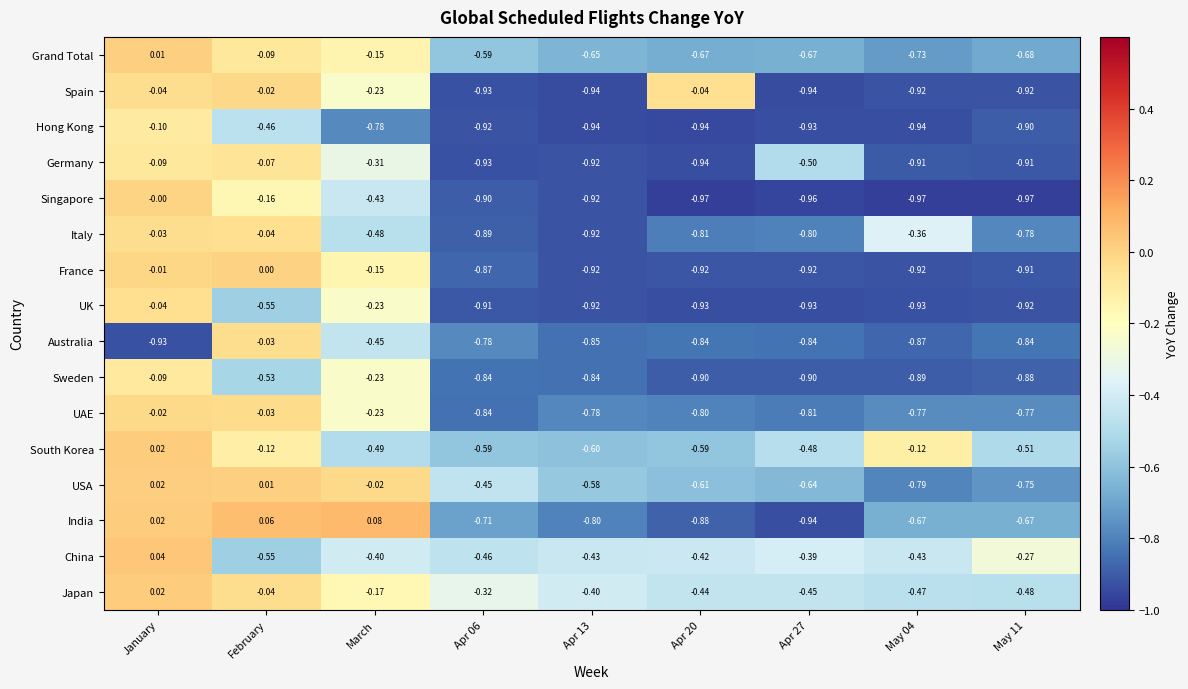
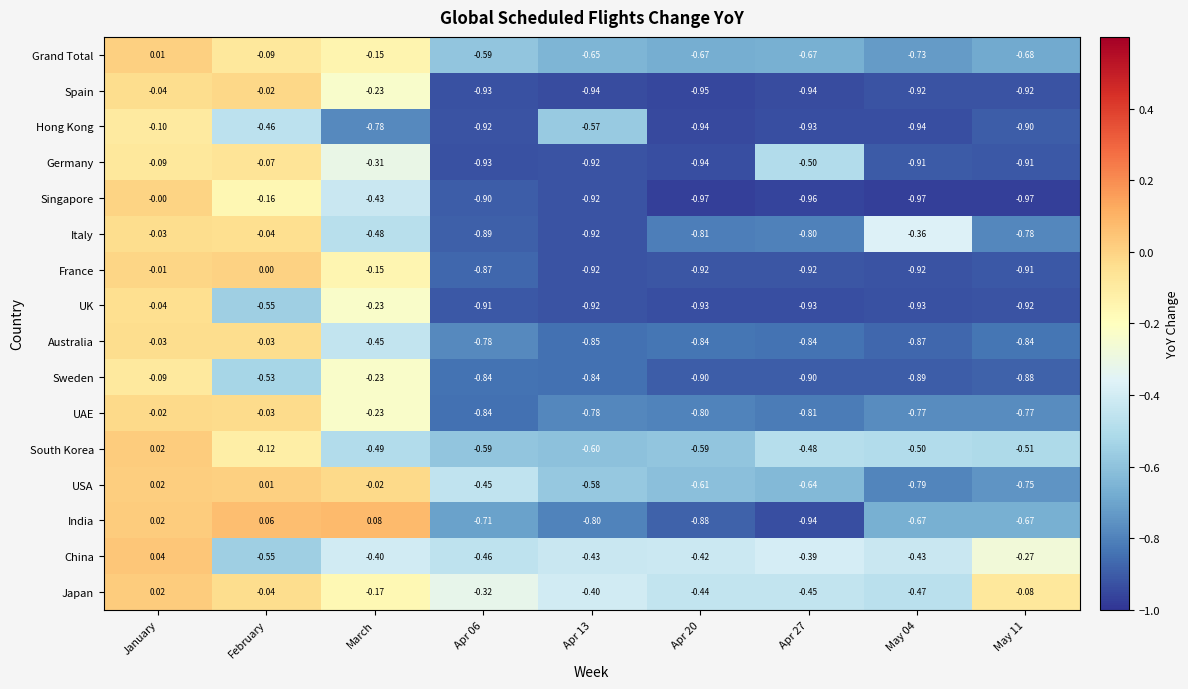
  {
    "Grand Total": {
      "January": 0.01,
      "February": -0.09,
      "March": -0.15,
      "Apr 06": -0.59,
      "Apr 13": -0.65,
      "Apr 20": -0.67,
      "Apr 27": -0.67,
      "May 04": -0.73,
      "May 11": -0.68
    },
    "Spain": {
      "January": -0.04,
      "February": -0.02,
      "March": -0.23,
      "Apr 06": -0.93,
      "Apr 13": -0.94,
-     "Apr 20": -0.04,
+     "Apr 20": -0.95,
      "Apr 27": -0.94,
      "May 04": -0.92,
      "May 11": -0.92
    },
    "Hong Kong": {
      "January": -0.10,
      "February": -0.46,
      "March": -0.78,
      "Apr 06": -0.92,
-     "Apr 13": -0.94,
+     "Apr 13": -0.57,
      "Apr 20": -0.94,
      "Apr 27": -0.93,
      "May 04": -0.94,
      "May 11": -0.90
    },
    "Germany": {
      "January": -0.09,
      "February": -0.07,
      "March": -0.31,
      "Apr 06": -0.93,
      "Apr 13": -0.92,
      "Apr 20": -0.94,
      "Apr 27": -0.50,
      "May 04": -0.91,
      "May 11": -0.91
    },
    "Singapore": {
      "January": -0.00,
      "February": -0.16,
      "March": -0.43,
      "Apr 06": -0.90,
      "Apr 13": -0.92,
      "Apr 20": -0.97,
      "Apr 27": -0.96,
      "May 04": -0.97,
      "May 11": -0.97
    },
    "Italy": {
      "January": -0.03,
      "February": -0.04,
      "March": -0.48,
      "Apr 06": -0.89,
      "Apr 13": -0.92,
      "Apr 20": -0.81,
      "Apr 27": -0.80,
      "May 04": -0.36,
      "May 11": -0.78
    },
    "France": {
      "January": -0.01,
      "February": 0.00,
      "March": -0.15,
      "Apr 06": -0.87,
      "Apr 13": -0.92,
      "Apr 20": -0.92,
      "Apr 27": -0.92,
      "May 04": -0.92,
      "May 11": -0.91
    },
    "UK": {
      "January": -0.04,
      "February": -0.55,
      "March": -0.23,
      "Apr 06": -0.91,
      "Apr 13": -0.92,
      "Apr 20": -0.93,
      "Apr 27": -0.93,
      "May 04": -0.93,
      "May 11": -0.92
    },
    "Australia": {
-     "January": -0.93,
+     "January": -0.03,
      "February": -0.03,
      "March": -0.45,
      "Apr 06": -0.78,
      "Apr 13": -0.85,
      "Apr 20": -0.84,
      "Apr 27": -0.84,
      "May 04": -0.87,
      "May 11": -0.84
    },
    "Sweden": {
      "January": -0.09,
      "February": -0.53,
      "March": -0.23,
      "Apr 06": -0.84,
      "Apr 13": -0.84,
      "Apr 20": -0.90,
      "Apr 27": -0.90,
      "May 04": -0.89,
      "May 11": -0.88
    },
    "UAE": {
      "January": -0.02,
      "February": -0.03,
      "March": -0.23,
      "Apr 06": -0.84,
      "Apr 13": -0.78,
      "Apr 20": -0.80,
      "Apr 27": -0.81,
      "May 04": -0.77,
      "May 11": -0.77
    },
    "South Korea": {
      "January": 0.02,
      "February": -0.12,
      "March": -0.49,
      "Apr 06": -0.59,
      "Apr 13": -0.60,
      "Apr 20": -0.59,
      "Apr 27": -0.48,
-     "May 04": -0.12,
+     "May 04": -0.50,
      "May 11": -0.51
    },
    "USA": {
      "January": 0.02,
      "February": 0.01,
      "March": -0.02,
      "Apr 06": -0.45,
      "Apr 13": -0.58,
      "Apr 20": -0.61,
      "Apr 27": -0.64,
      "May 04": -0.79,
      "May 11": -0.75
    },
    "India": {
      "January": 0.02,
      "February": 0.06,
      "March": 0.08,
      "Apr 06": -0.71,
      "Apr 13": -0.80,
      "Apr 20": -0.88,
      "Apr 27": -0.94,
      "May 04": -0.67,
      "May 11": -0.67
    },
    "China": {
      "January": 0.04,
      "February": -0.55,
      "March": -0.40,
      "Apr 06": -0.46,
      "Apr 13": -0.43,
      "Apr 20": -0.42,
      "Apr 27": -0.39,
      "May 04": -0.43,
      "May 11": -0.27
    },
    "Japan": {
      "January": 0.02,
      "February": -0.04,
      "March": -0.17,
      "Apr 06": -0.32,
      "Apr 13": -0.40,
      "Apr 20": -0.44,
      "Apr 27": -0.45,
      "May 04": -0.47,
-     "May 11": -0.48
+     "May 11": -0.08
    }
  }
